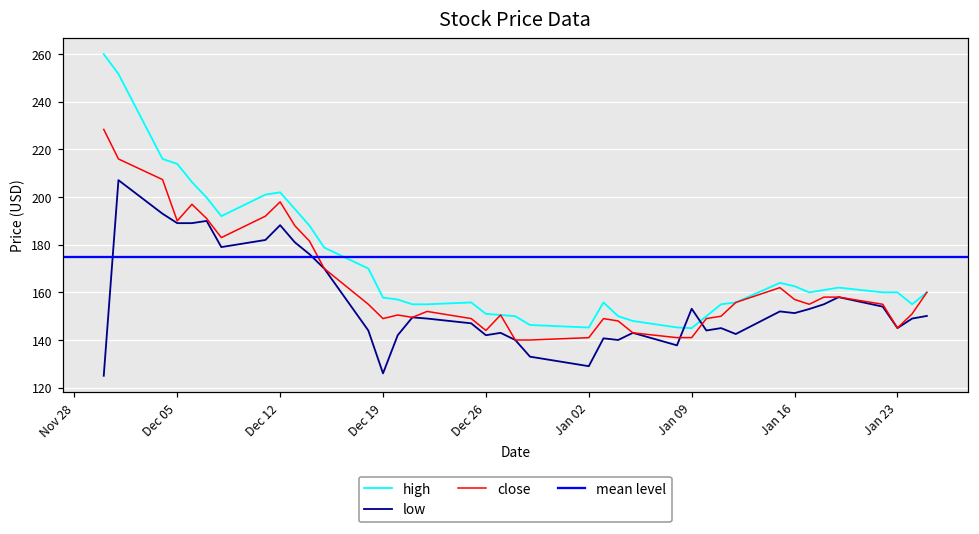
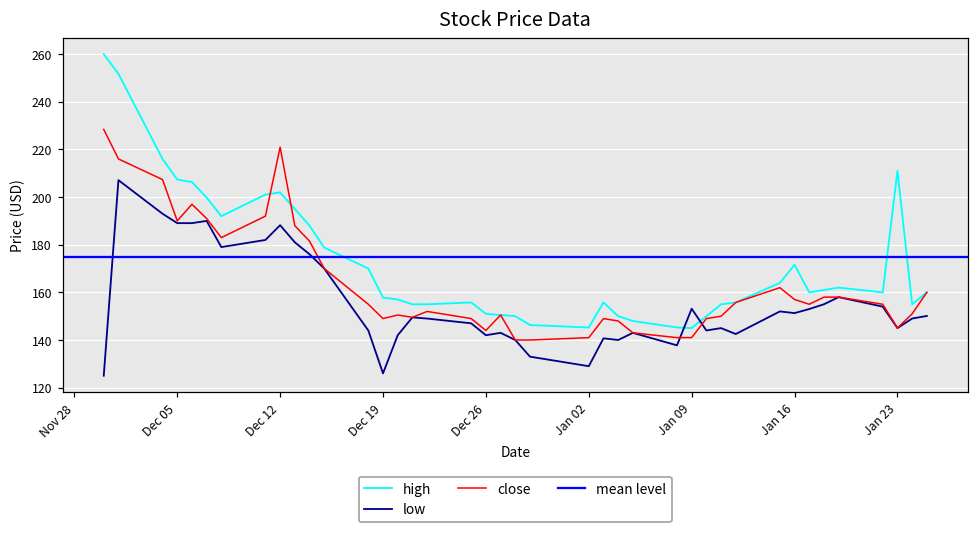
  {
    "high": {
-     "Dec 05": 214,
+     "Dec 05": 207,
      "Dec 12": 202,
      "Dec 19": 158,
      "Dec 26": 151,
      "Jan 02": 145,
      "Jan 09": 145,
-     "Jan 16": 163,
-     "Jan 23": 160
+     "Jan 16": 172,
+     "Jan 23": 211
    },
    "low": {
      "Dec 12": 188,
      "Dec 19": 126,
      "Dec 26": 142,
      "Jan 02": 129,
      "Jan 09": 153,
      "Jan 16": 151
    },
    "close": {
-     "Dec 12": 198,
+     "Dec 12": 221,
      "Dec 19": 149,
      "Dec 26": 144,
      "Jan 02": 141,
      "Jan 09": 141,
      "Jan 16": 157
    }
  }
